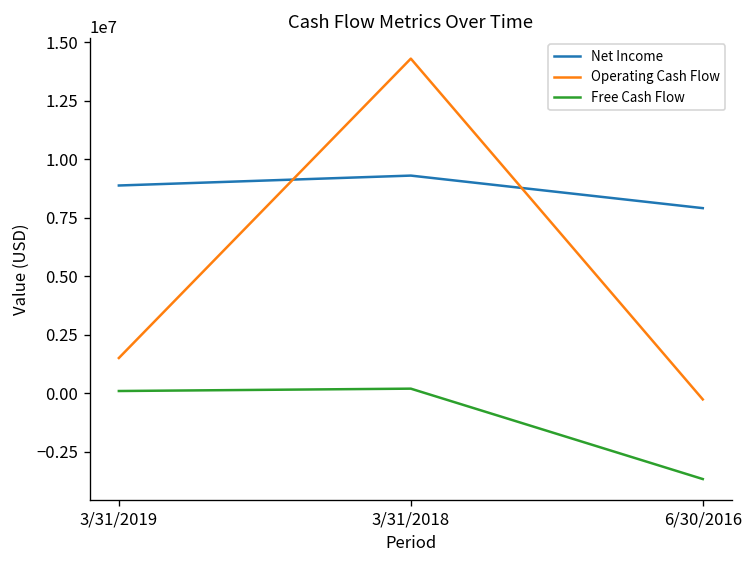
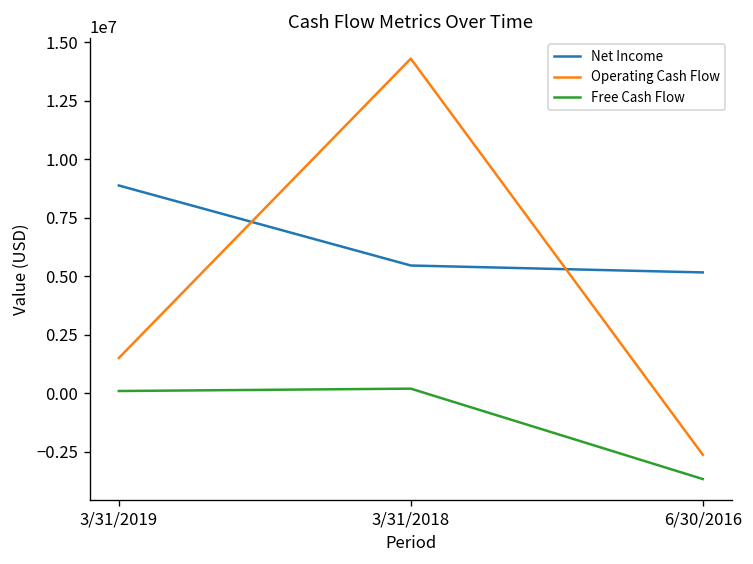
  {
    "Net Income": {
      "3/31/2019": 8900000,
-     "3/31/2018": 9300000,
-     "6/30/2016": 7900000
+     "3/31/2018": 5500000,
+     "6/30/2016": 5200000
    },
    "Operating Cash Flow": {
      "3/31/2019": 1500000,
      "3/31/2018": 14300000,
-     "6/30/2016": -300000
+     "6/30/2016": -2600000
    },
    "Free Cash Flow": {
      "3/31/2019": 100000,
      "3/31/2018": 200000,
      "6/30/2016": -3700000
    }
  }
